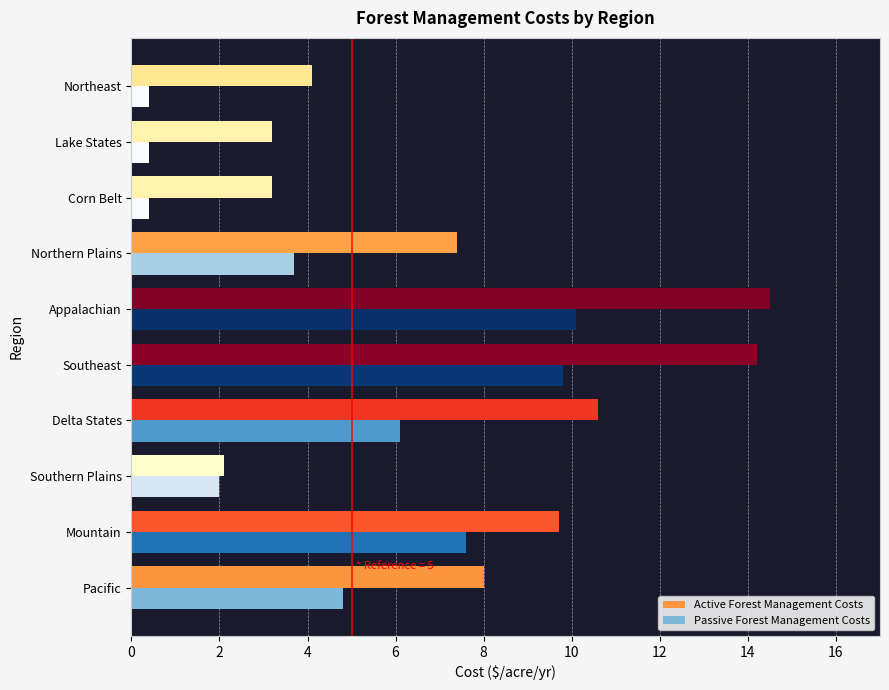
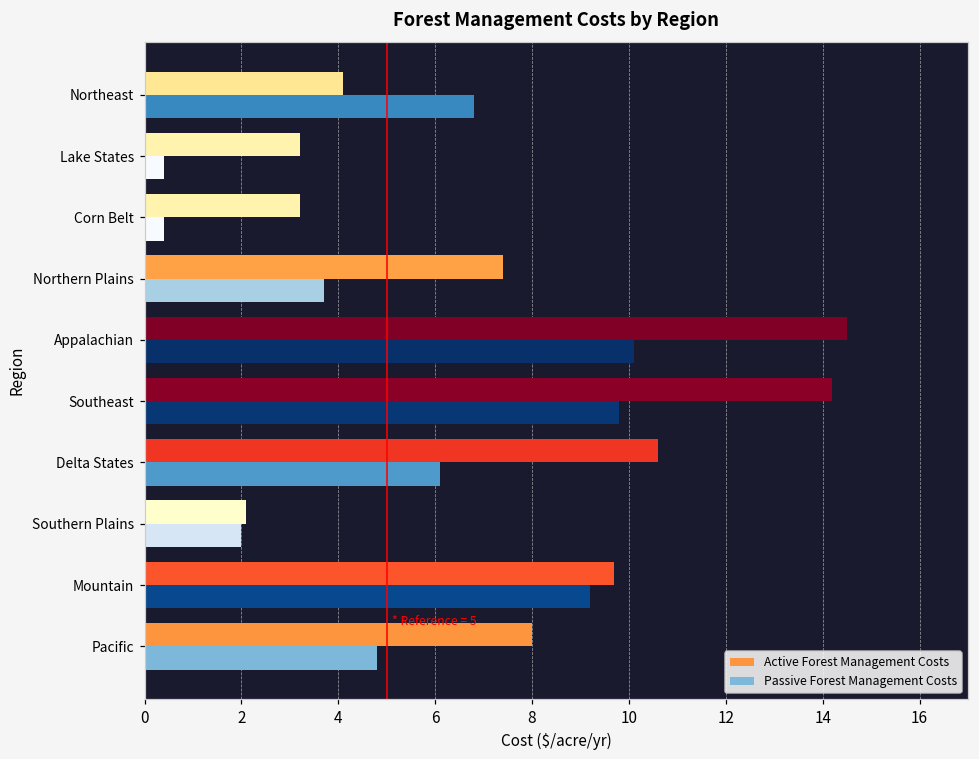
  {
    "Active Forest Management Costs": {
      "Northeast": 4.1,
      "Lake States": 3.2,
      "Corn Belt": 3.2,
      "Northern Plains": 7.4,
      "Appalachian": 14.5,
      "Southeast": 14.2,
      "Delta States": 10.6,
      "Southern Plains": 2.1,
      "Mountain": 9.7,
      "Pacific": 8.0
    },
    "Passive Forest Management Costs": {
-     "Northeast": 0.4,
+     "Northeast": 6.8,
      "Lake States": 0.4,
      "Corn Belt": 0.4,
      "Northern Plains": 3.7,
      "Appalachian": 10.1,
      "Southeast": 9.8,
      "Delta States": 6.1,
      "Southern Plains": 2.0,
-     "Mountain": 7.6,
+     "Mountain": 9.2,
      "Pacific": 4.8
    }
  }
